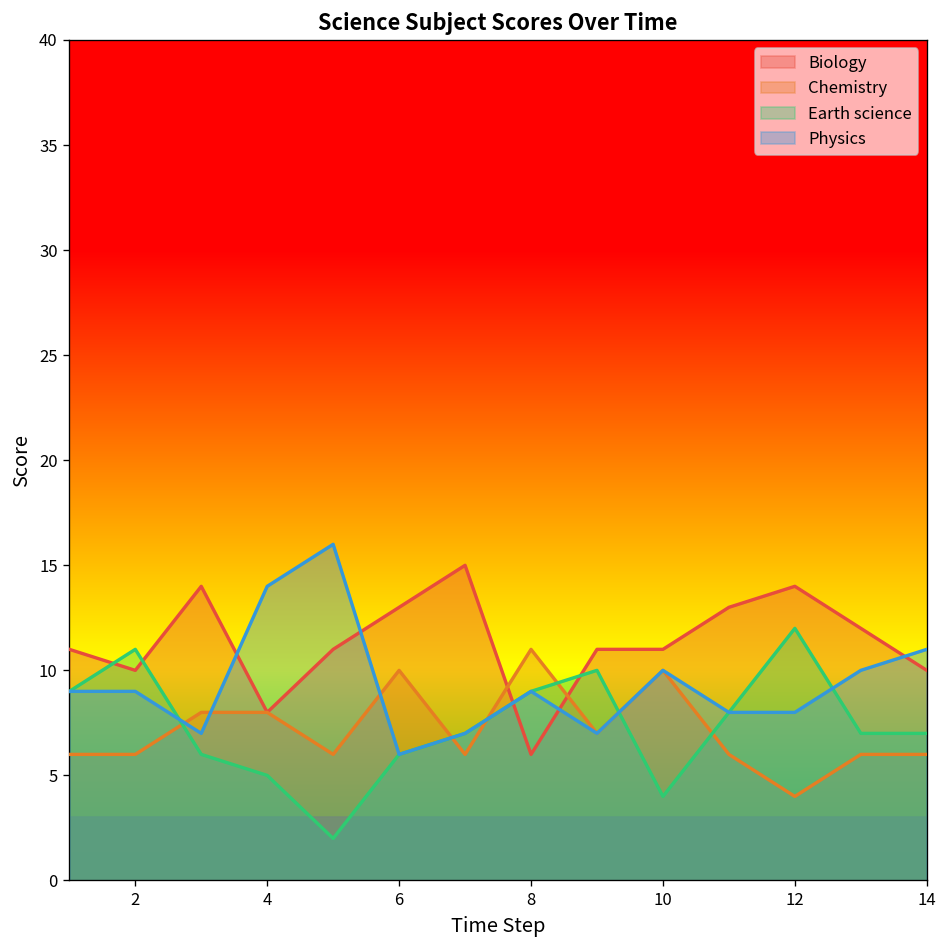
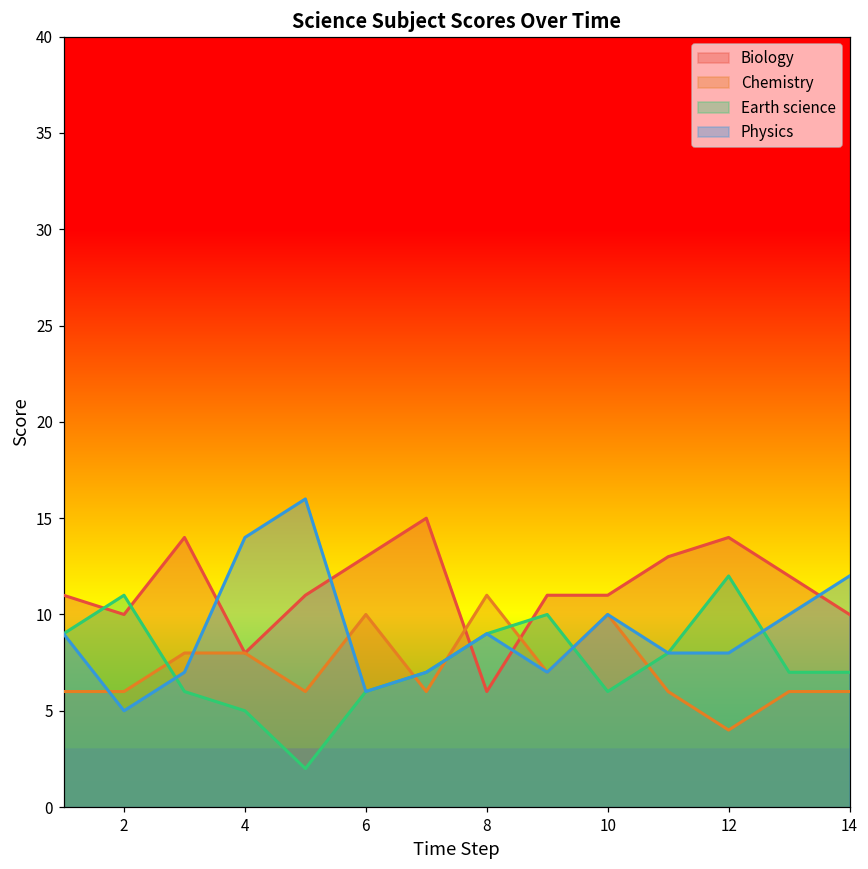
  {
    "Earth science": {
      "2": 11,
      "4": 5,
-     "10": 4,
+     "10": 6,
      "12": 12,
      "14": 7
    },
    "Physics": {
-     "2": 9,
+     "2": 5,
      "4": 14,
      "12": 8,
-     "14": 11
+     "14": 12
    }
  }
